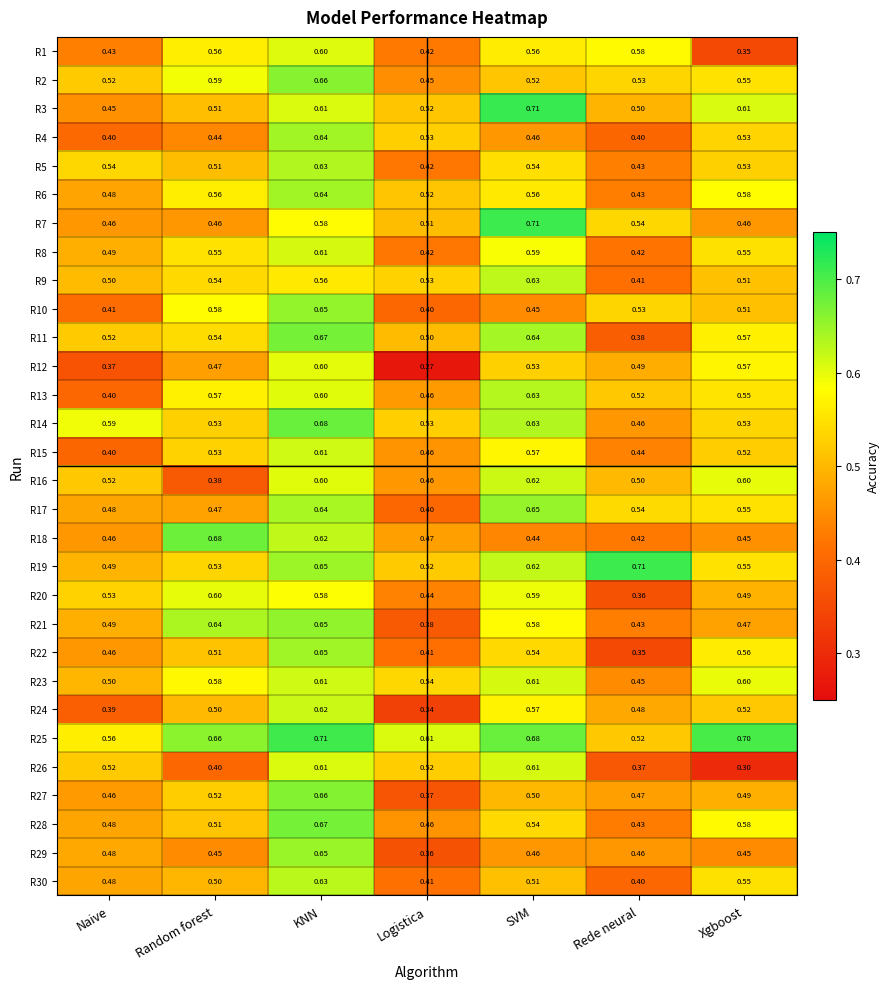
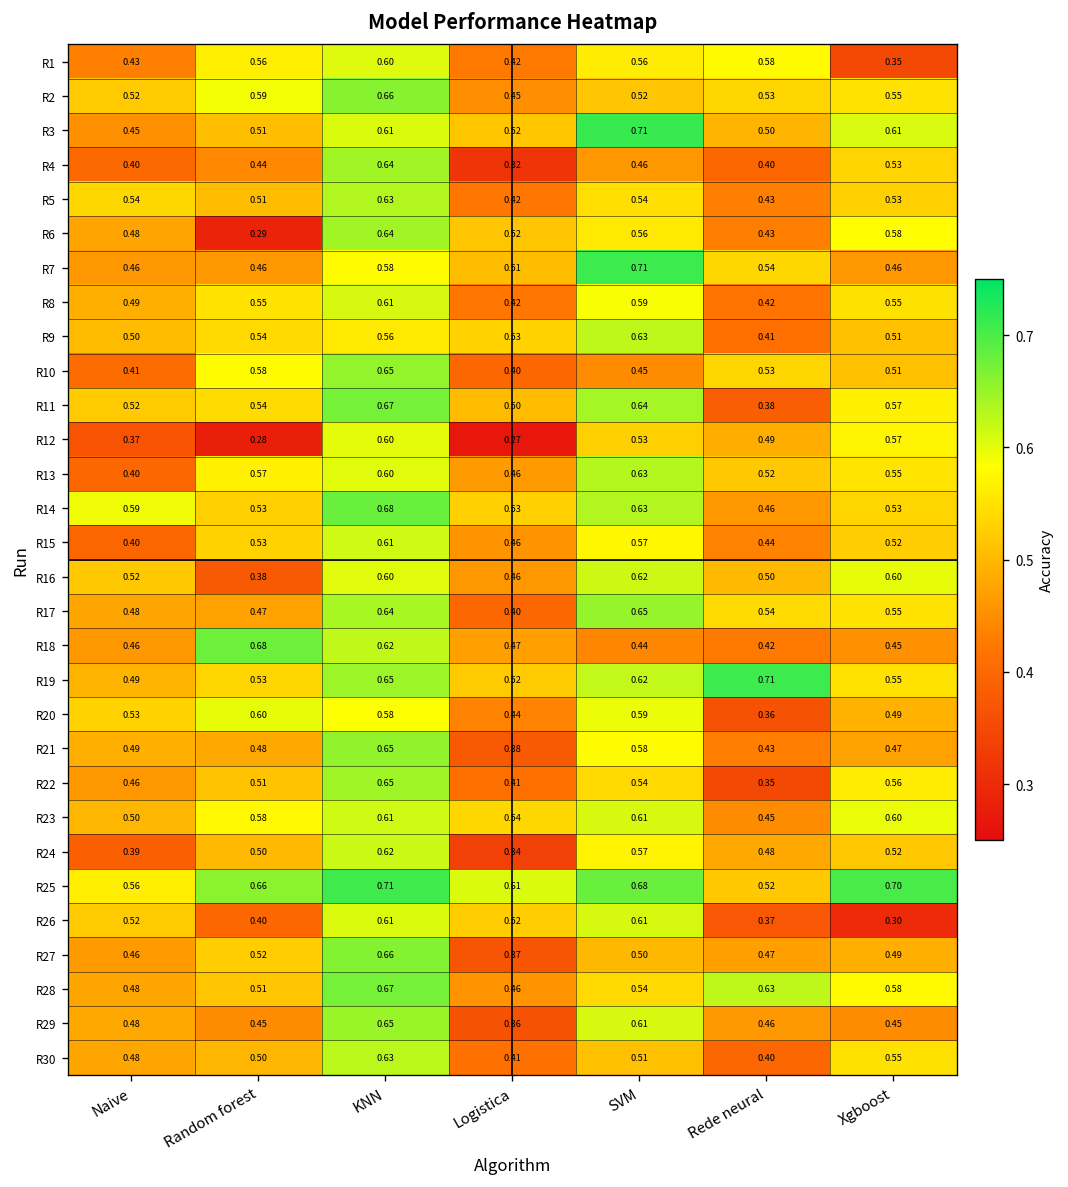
  {
    "R4": {
      "Naive": 0.40,
      "Random forest": 0.44,
      "KNN": 0.64,
-     "Logistica": 0.53,
+     "Logistica": 0.32,
      "SVM": 0.46,
      "Rede neural": 0.40,
      "Xgboost": 0.53
    },
    "R6": {
      "Naive": 0.48,
-     "Random forest": 0.56,
+     "Random forest": 0.29,
      "KNN": 0.64,
      "Logistica": 0.52,
      "SVM": 0.56,
      "Rede neural": 0.43,
      "Xgboost": 0.58
    },
    "R12": {
      "Naive": 0.37,
-     "Random forest": 0.47,
+     "Random forest": 0.28,
      "KNN": 0.60,
      "Logistica": 0.27,
      "SVM": 0.53,
      "Rede neural": 0.49,
      "Xgboost": 0.57
    },
    "R21": {
      "Naive": 0.49,
-     "Random forest": 0.64,
+     "Random forest": 0.48,
      "KNN": 0.65,
      "Logistica": 0.38,
      "SVM": 0.58,
      "Rede neural": 0.43,
      "Xgboost": 0.47
    },
    "R28": {
      "Naive": 0.48,
      "Random forest": 0.51,
      "KNN": 0.67,
      "Logistica": 0.46,
      "SVM": 0.54,
-     "Rede neural": 0.43,
+     "Rede neural": 0.63,
      "Xgboost": 0.58
    },
    "R29": {
      "Naive": 0.48,
      "Random forest": 0.45,
      "KNN": 0.65,
      "Logistica": 0.36,
-     "SVM": 0.46,
+     "SVM": 0.61,
      "Rede neural": 0.46,
      "Xgboost": 0.45
    }
  }
